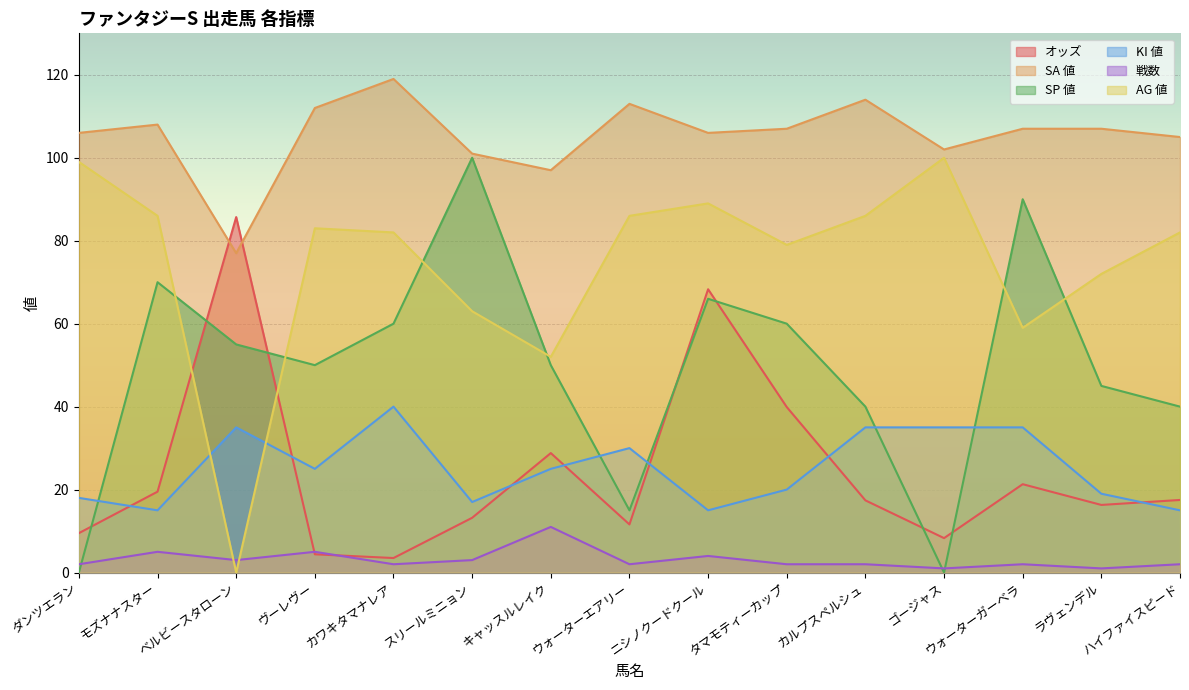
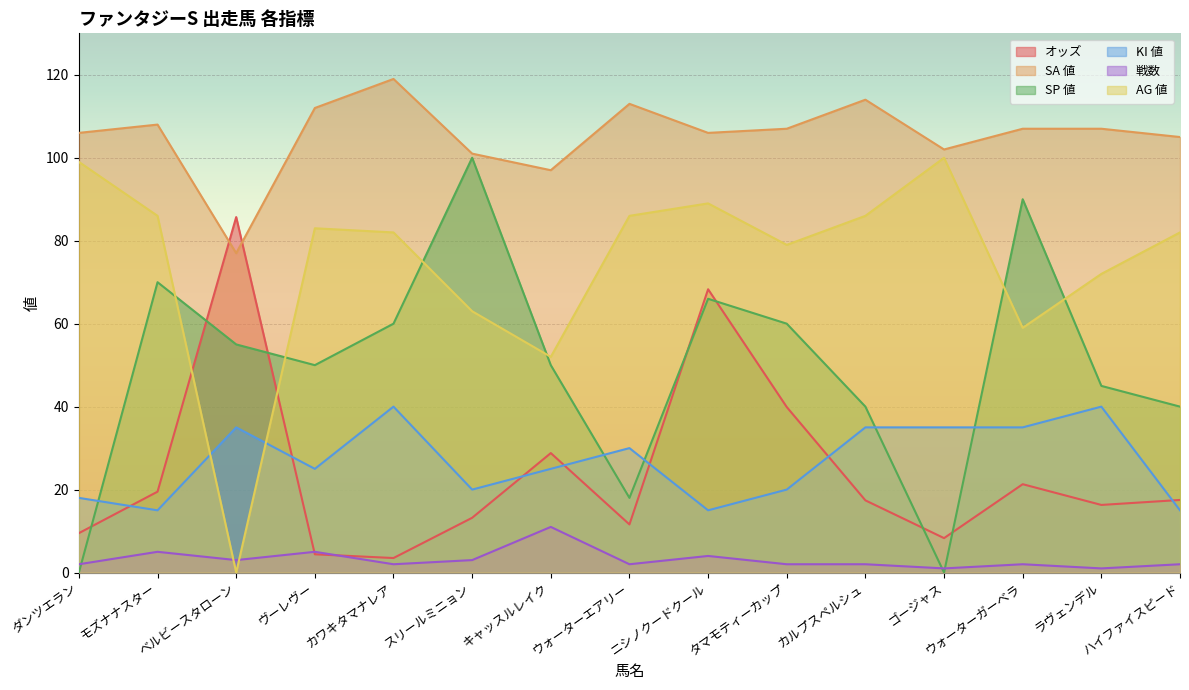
  {
    "オッズ": {
      "ダンツエラン": 10,
      "モズナナスター": 20,
      "ベルビースタローン": 86,
      "カワキタマナレア": 4,
      "スリールミニョン": 13,
      "キャッスルレイク": 29,
      "ウォーターエアリー": 12,
      "ニシノクードクール": 68,
      "タマモティーカップ": 40,
      "カルプスペルシュ": 17,
      "ゴージャス": 8,
      "ウォーターガーベラ": 21,
      "ラヴェンデル": 16,
      "ハイファイスピード": 18
    },
    "SP 値": {
      "ダンツエラン": 0,
      "モズナナスター": 70,
      "ベルビースタローン": 55,
      "ヴーレヴー": 50,
      "カワキタマナレア": 60,
      "スリールミニョン": 100,
      "キャッスルレイク": 50,
-     "ウォーターエアリー": 15,
+     "ウォーターエアリー": 18,
      "ニシノクードクール": 66,
      "タマモティーカップ": 60,
      "カルプスペルシュ": 40,
      "ゴージャス": 0,
      "ウォーターガーベラ": 90,
      "ラヴェンデル": 45,
      "ハイファイスピード": 40
    },
    "KI 値": {
      "ダンツエラン": 18,
      "モズナナスター": 15,
      "ベルビースタローン": 35,
      "ヴーレヴー": 25,
      "カワキタマナレア": 40,
-     "スリールミニョン": 17,
+     "スリールミニョン": 20,
      "キャッスルレイク": 25,
      "ウォーターエアリー": 30,
      "ニシノクードクール": 15,
      "タマモティーカップ": 20,
      "カルプスペルシュ": 35,
      "ゴージャス": 35,
      "ウォーターガーベラ": 35,
-     "ラヴェンデル": 19,
+     "ラヴェンデル": 40,
      "ハイファイスピード": 15
    },
    "戦数": {
      "ダンツエラン": 2,
      "モズナナスター": 5,
      "ベルビースタローン": 3,
      "カワキタマナレア": 2,
      "スリールミニョン": 3,
      "キャッスルレイク": 11,
      "ウォーターエアリー": 2,
      "ニシノクードクール": 4,
      "タマモティーカップ": 2,
      "カルプスペルシュ": 2,
      "ゴージャス": 1,
      "ウォーターガーベラ": 2,
      "ラヴェンデル": 1,
      "ハイファイスピード": 2
    }
  }
